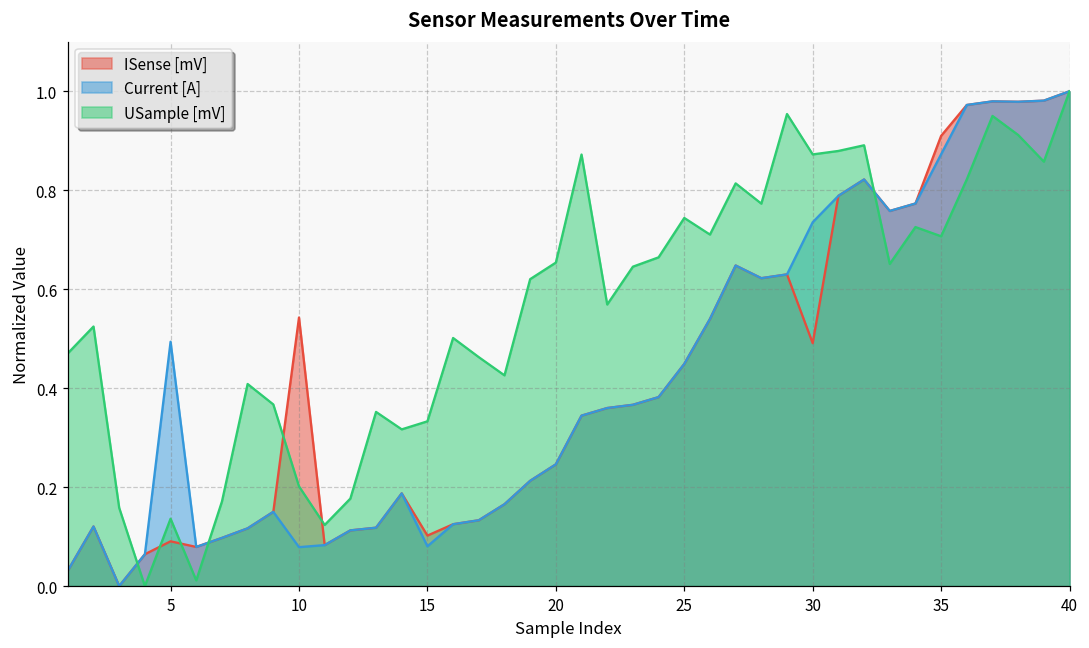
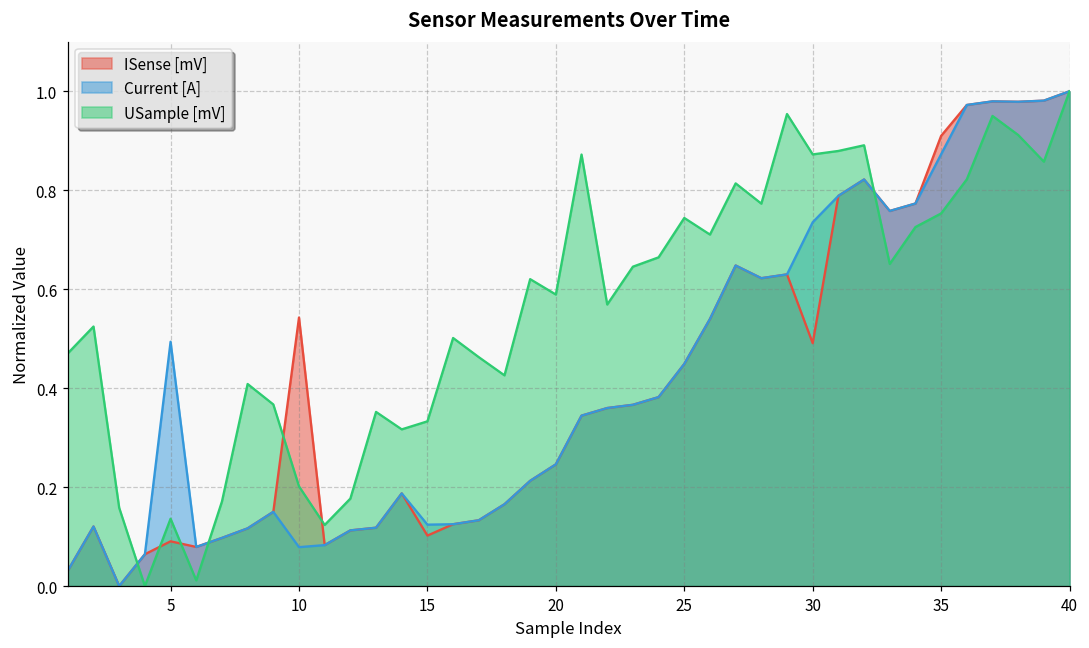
  {
    "ISense [mV]": {
      "5": 0.09,
      "10": 0.54,
      "15": 0.10,
      "30": 0.49,
      "35": 0.91
    },
    "Current [A]": {
      "5": 0.49,
      "10": 0.08,
-     "15": 0.08,
+     "15": 0.12,
      "30": 0.74,
      "35": 0.87
    },
    "USample [mV]": {
      "5": 0.14,
      "10": 0.20,
      "15": 0.33,
-     "20": 0.65,
+     "20": 0.59,
      "25": 0.74,
      "30": 0.87,
-     "35": 0.71
+     "35": 0.75
    }
  }
